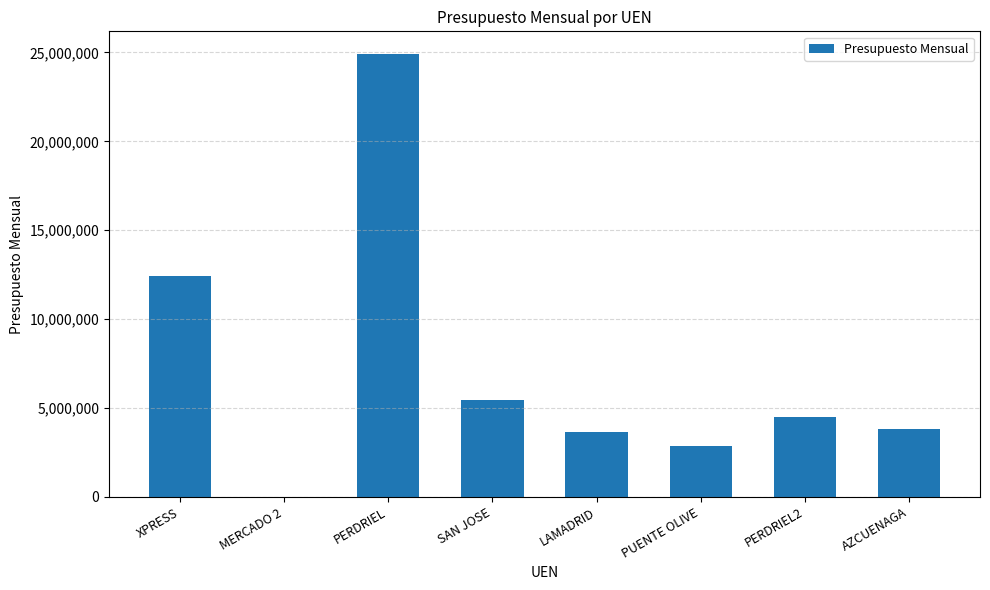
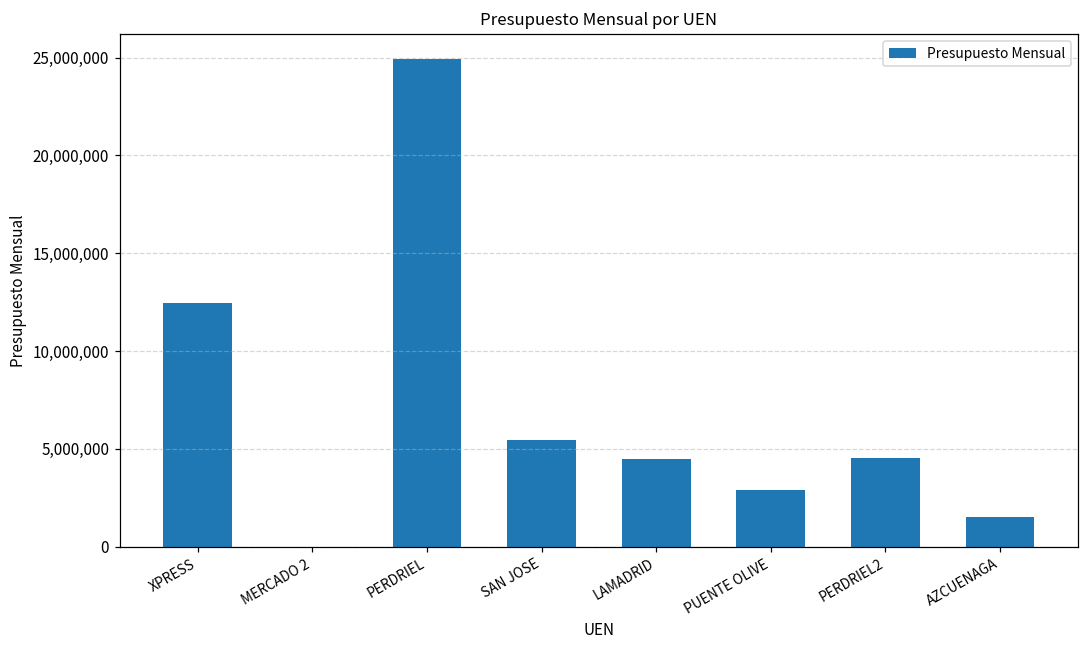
  {
    "XPRESS": "12,400,000",
    "MERCADO 2": "0",
    "PERDRIEL": "24,900,000",
    "SAN JOSE": "5,500,000",
-   "LAMADRID": "3,700,000",
+   "LAMADRID": "4,500,000",
    "PUENTE OLIVE": "2,900,000",
    "PERDRIEL2": "4,500,000",
-   "AZCUENAGA": "3,800,000"
+   "AZCUENAGA": "1,500,000"
  }
